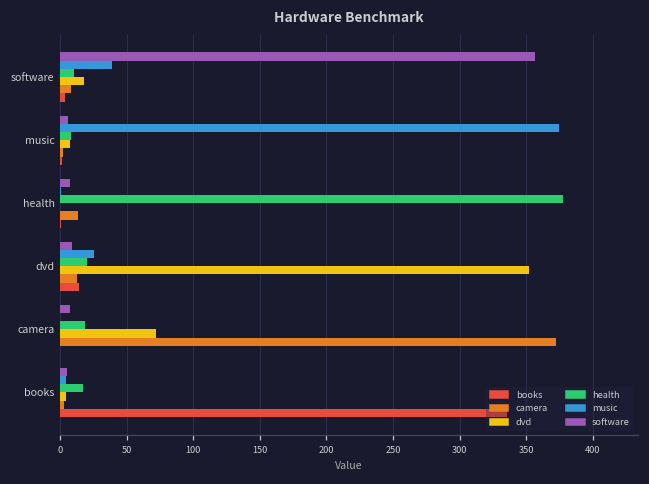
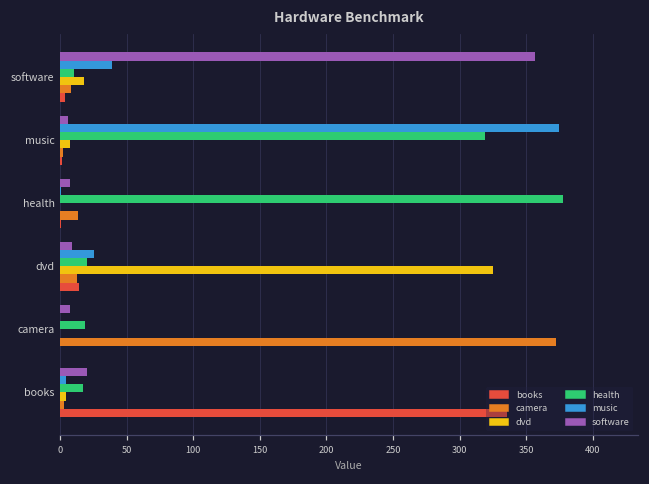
  {
    "dvd": {
      "software": 18,
      "music": 8,
      "health": 0,
-     "dvd": 352,
-     "camera": 72,
+     "dvd": 325,
+     "camera": 0,
      "books": 5
    },
    "health": {
      "software": 10,
-     "music": 8,
+     "music": 319,
      "health": 377,
      "dvd": 21,
      "camera": 19,
      "books": 18
    },
    "music": {
      "software": 39,
      "music": 374,
      "dvd": 26,
      "camera": 0,
      "books": 5
    },
    "software": {
      "software": 356,
      "music": 6,
      "health": 7,
      "dvd": 9,
      "camera": 7,
-     "books": 5
+     "books": 20
    }
  }
